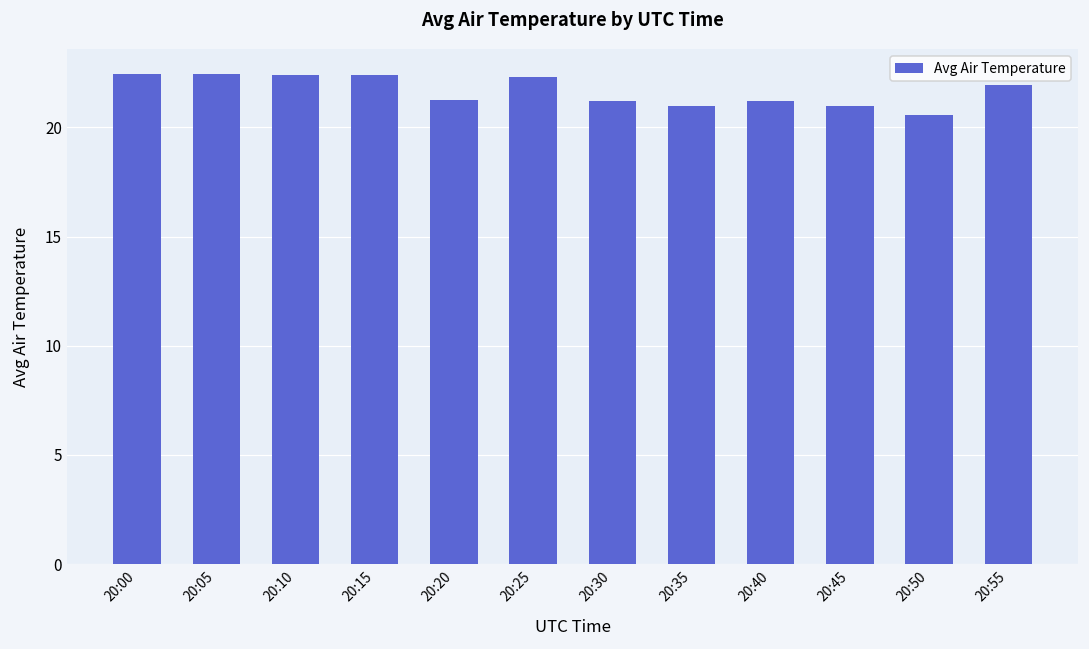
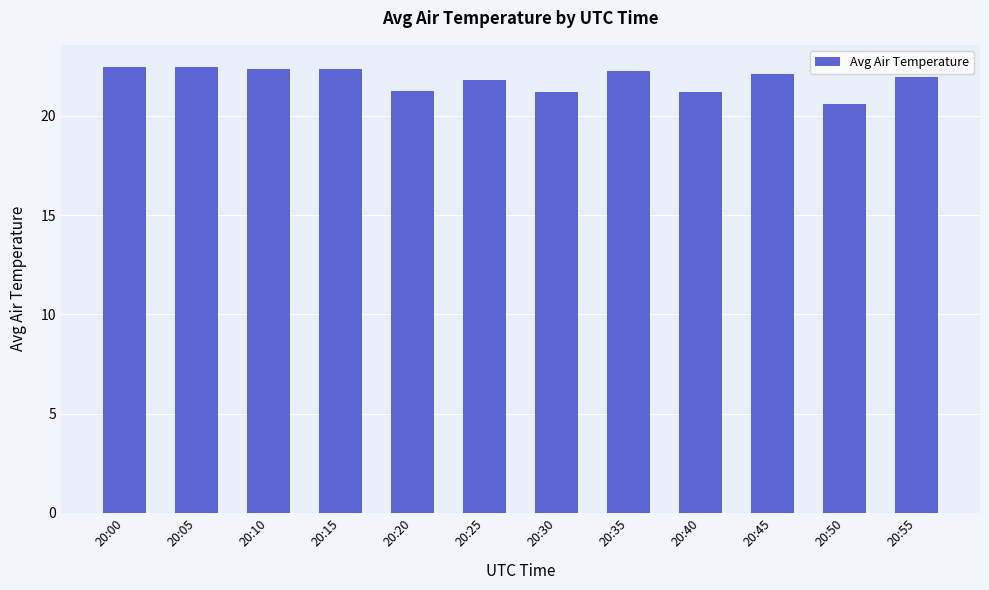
  {
    "20:00": 22.4,
    "20:05": 22.5,
    "20:10": 22.4,
    "20:15": 22.4,
    "20:20": 21.3,
-   "20:25": 22.3,
+   "20:25": 21.8,
    "20:30": 21.2,
-   "20:35": 21.0,
+   "20:35": 22.2,
    "20:40": 21.2,
-   "20:45": 21.0,
+   "20:45": 22.1,
    "20:50": 20.6,
    "20:55": 22.0
  }
